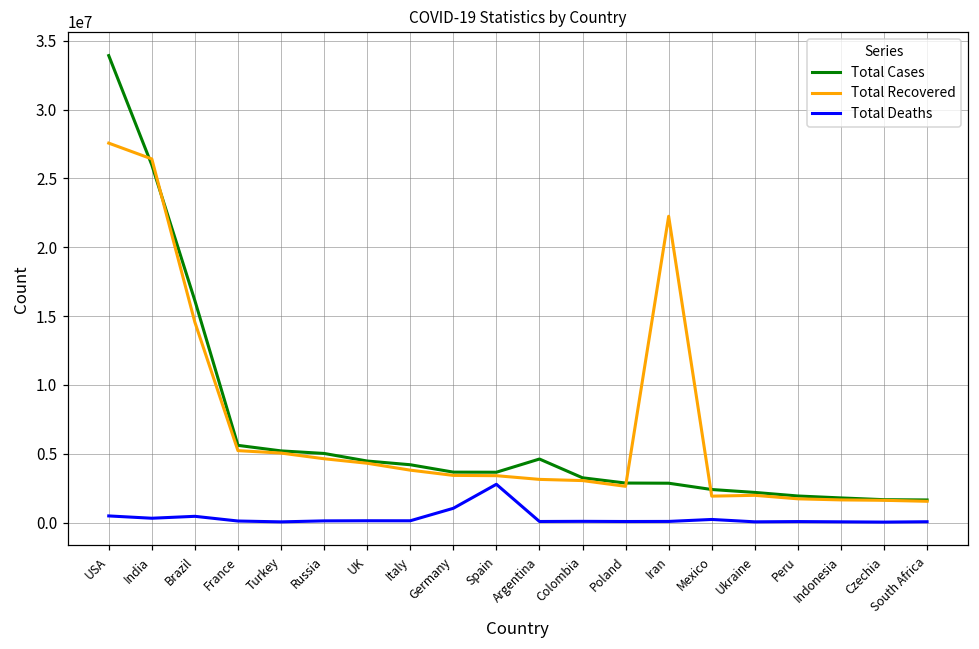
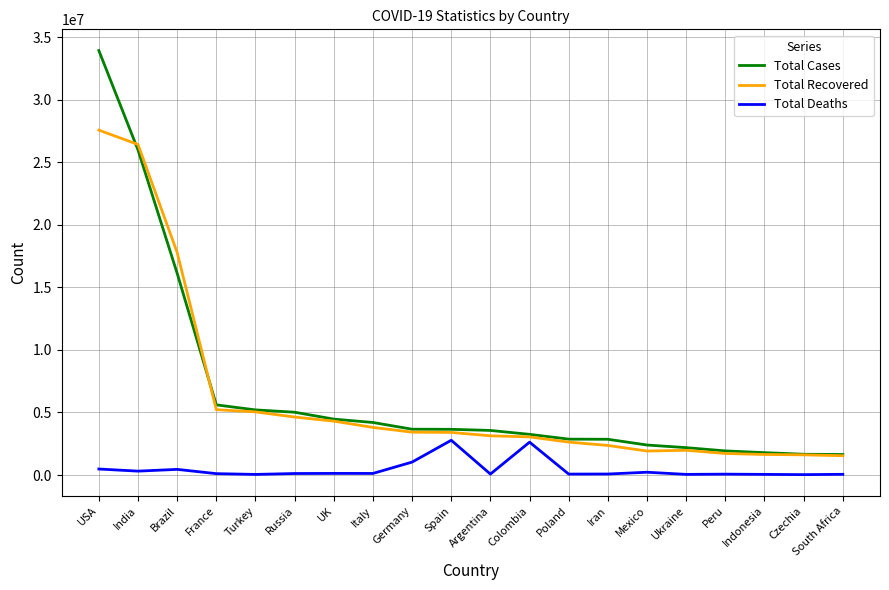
  {
    "Total Cases": {
      "USA": 33900000,
      "India": 26000000,
      "Brazil": 16100000,
      "France": 5600000,
      "Russia": 5000000,
      "Italy": 4200000,
      "Germany": 3700000,
      "Spain": 3700000,
-     "Argentina": 4600000,
+     "Argentina": 3600000,
      "Poland": 2900000,
      "Iran": 2900000,
      "Mexico": 2400000,
      "Ukraine": 2200000,
      "Peru": 1900000
    },
    "Total Recovered": {
      "USA": 27600000,
      "India": 26400000,
-     "Brazil": 14600000,
+     "Brazil": 17800000,
      "France": 5200000,
      "Russia": 4600000,
      "Italy": 3800000,
      "Germany": 3400000,
      "Spain": 3400000,
      "Argentina": 3100000,
      "Poland": 2600000,
-     "Iran": 22300000,
+     "Iran": 2400000,
      "Mexico": 1900000,
      "Ukraine": 2000000,
      "Peru": 1700000
    },
    "Total Deaths": {
      "USA": 500000,
      "India": 300000,
      "Brazil": 500000,
      "France": 100000,
      "Turkey": 0,
      "Russia": 100000,
      "UK": 100000,
      "Italy": 100000,
      "Germany": 1000000,
      "Spain": 2800000,
      "Argentina": 100000,
-     "Colombia": 100000,
+     "Colombia": 2600000,
      "Poland": 100000,
      "Iran": 100000,
      "Mexico": 200000,
      "Ukraine": 0,
      "Peru": 100000,
      "Indonesia": 0,
      "Czechia": 0,
      "South Africa": 100000
    }
  }
